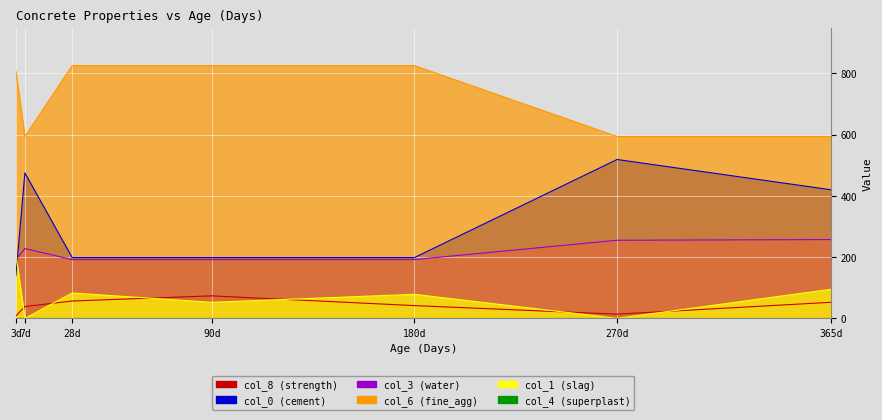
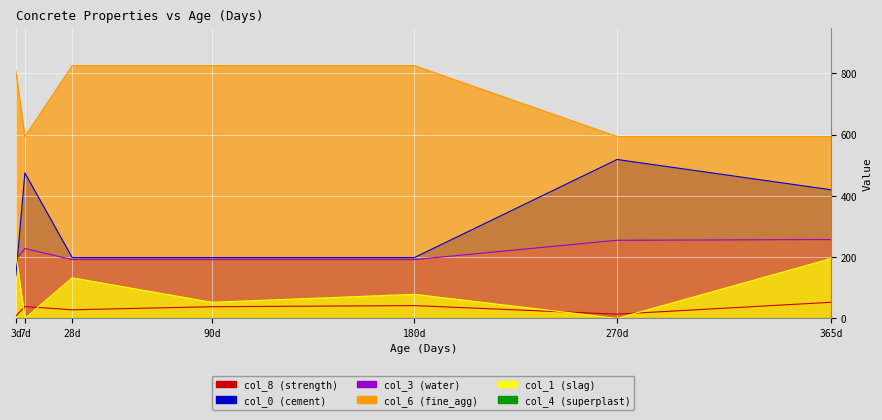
  {
    "col_8 (strength)": {
-     "28d": 60,
-     "90d": 70,
+     "28d": 30,
+     "90d": 40,
      "180d": 40,
      "270d": 10,
      "365d": 50
    },
    "col_0 (cement)": {
      "270d": 520,
      "365d": 420
    },
    "col_3 (water)": {
      "270d": 260,
      "365d": 260
    },
    "col_6 (fine_agg)": {
      "28d": 830,
      "90d": 830,
      "180d": 830,
      "270d": 590,
      "365d": 590
    },
    "col_1 (slag)": {
-     "28d": 80,
+     "28d": 130,
      "90d": 50,
      "180d": 80,
-     "365d": 100
+     "365d": 200
    },
    "col_4 (superplast)": {
      "28d": 0,
      "90d": 0,
      "180d": 0,
      "365d": 0
    }
  }
